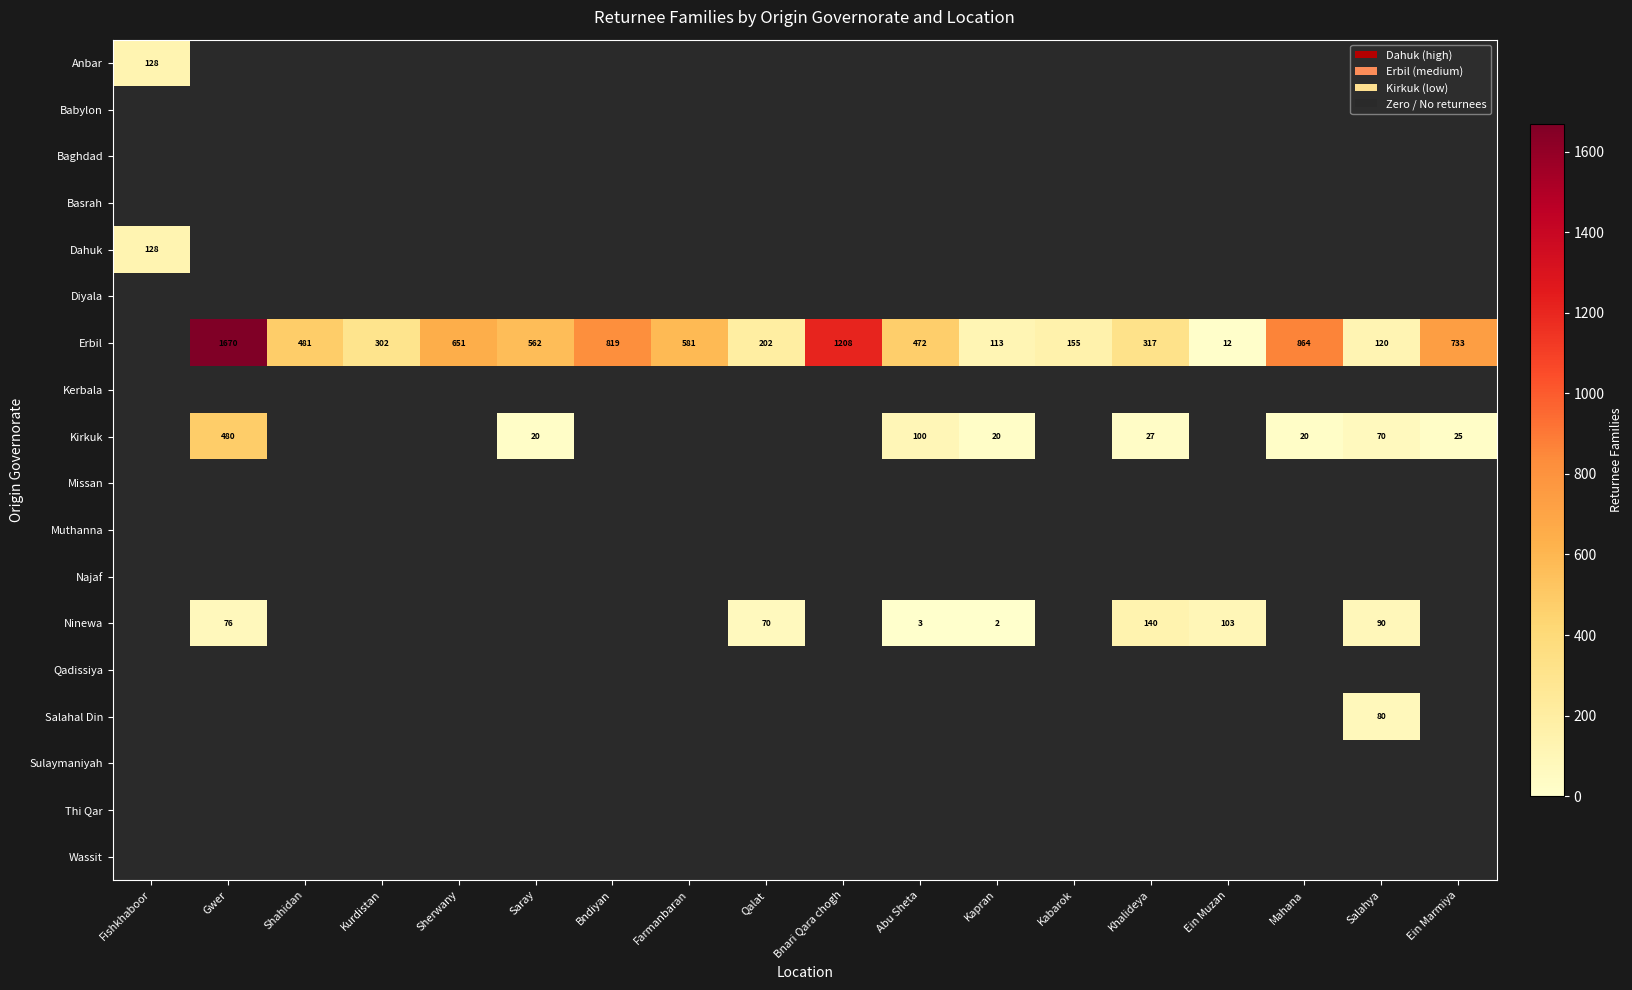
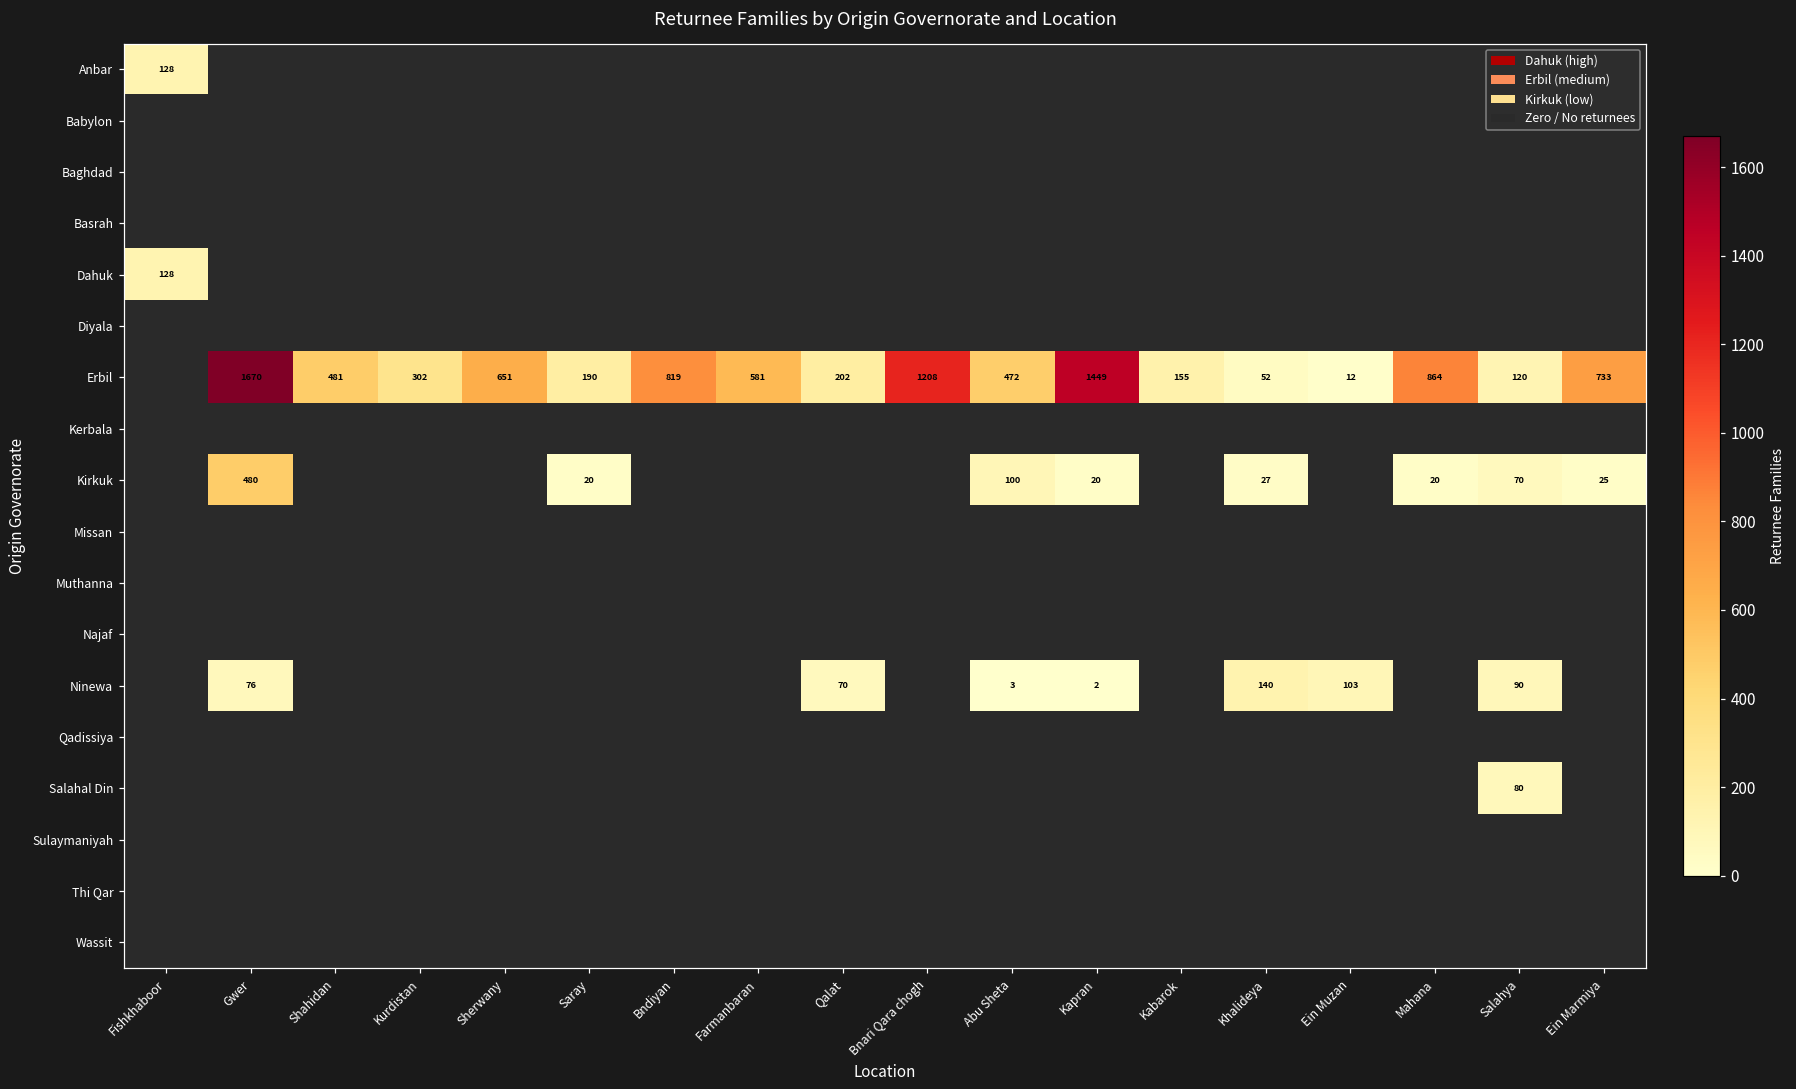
  {
    "Anbar": {
      "Fishkhaboor": 128
    },
    "Dahuk": {
      "Fishkhaboor": 128
    },
    "Erbil": {
      "Gwer": 1670,
      "Shahidan": 481,
      "Kurdistan": 302,
      "Sherwany": 651,
-     "Saray": 562,
+     "Saray": 190,
      "Bndiyan": 819,
      "Farmanbaran": 581,
      "Qalat": 202,
      "Bnari Qara chogh": 1208,
      "Abu Sheta": 472,
-     "Kapran": 113,
+     "Kapran": 1449,
      "Kabarok": 155,
-     "Khalideya": 317,
+     "Khalideya": 52,
      "Ein Muzan": 12,
      "Mahana": 864,
      "Salahya": 120,
      "Ein Marmiya": 733
    },
    "Kirkuk": {
      "Gwer": 480,
      "Saray": 20,
      "Abu Sheta": 100,
      "Kapran": 20,
      "Khalideya": 27,
      "Mahana": 20,
      "Salahya": 70,
      "Ein Marmiya": 25
    },
    "Ninewa": {
      "Gwer": 76,
      "Qalat": 70,
      "Abu Sheta": 3,
      "Kapran": 2,
      "Khalideya": 140,
      "Ein Muzan": 103,
      "Salahya": 90
    },
    "Salahal Din": {
      "Salahya": 80
    }
  }
